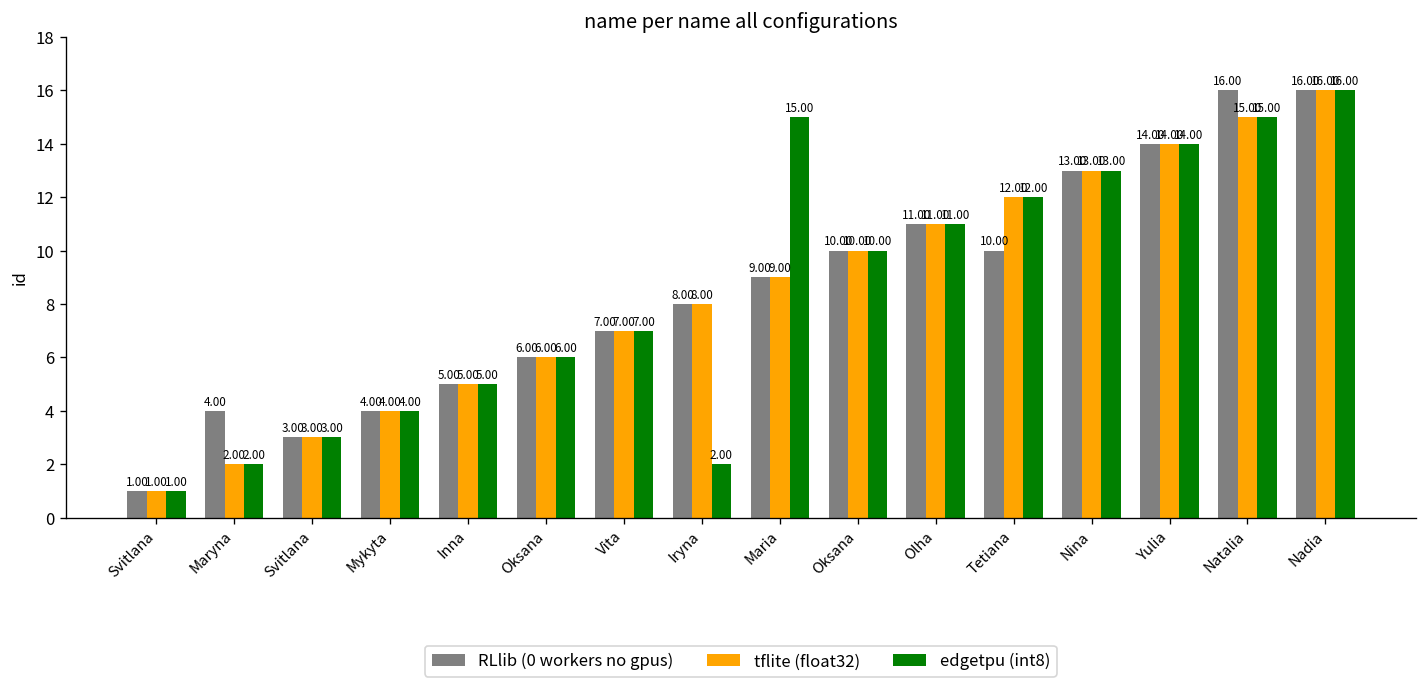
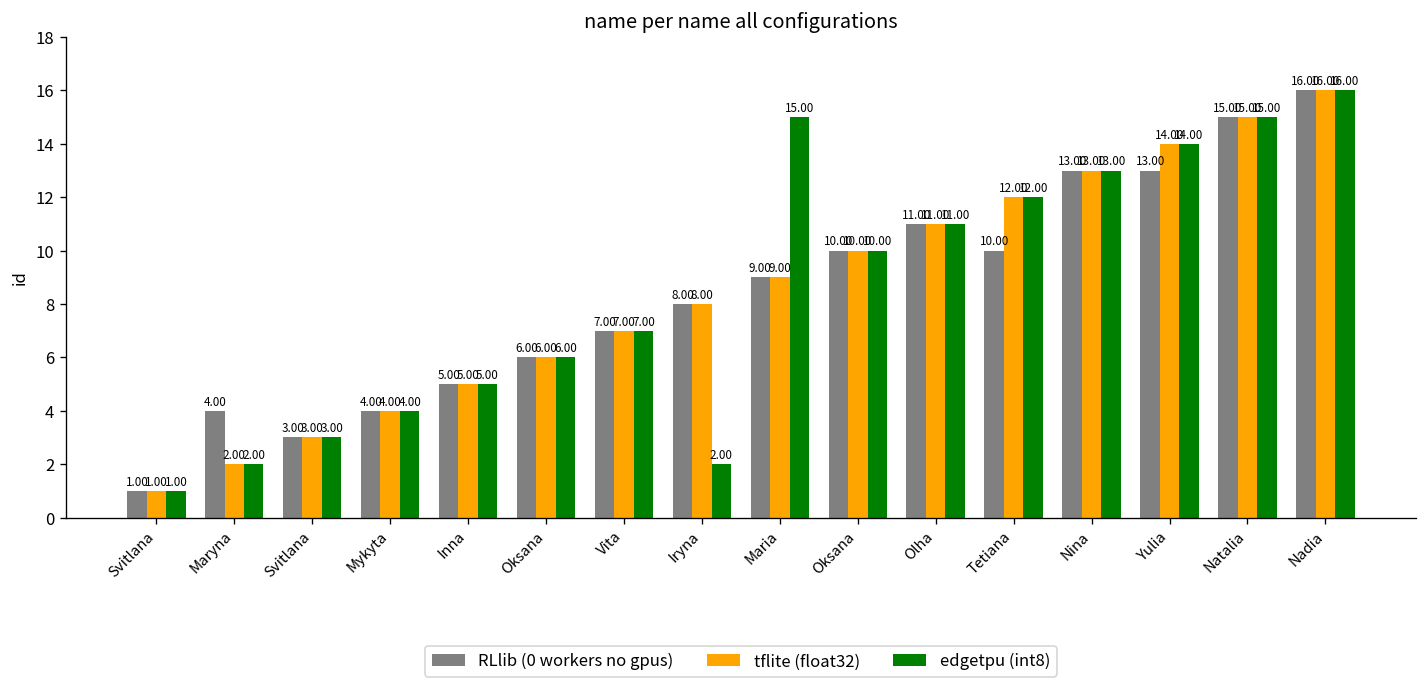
  {
    "RLlib (0 workers no gpus)": {
      "Maryna": 4.00,
      "Tetiana": 10.00,
-     "Yulia": 14.00,
-     "Natalia": 16.00
+     "Yulia": 13.00,
+     "Natalia": 15.00
    },
    "edgetpu (int8)": {
      "Iryna": 2.00,
      "Maria": 15.00
    }
  }
